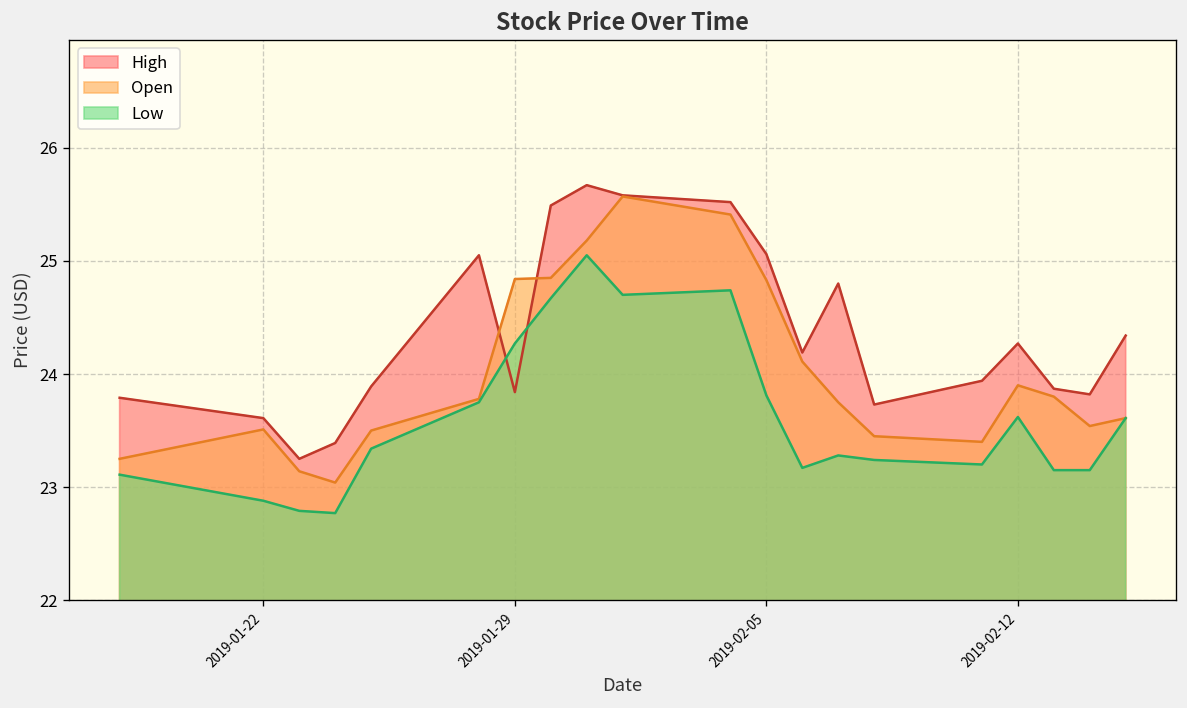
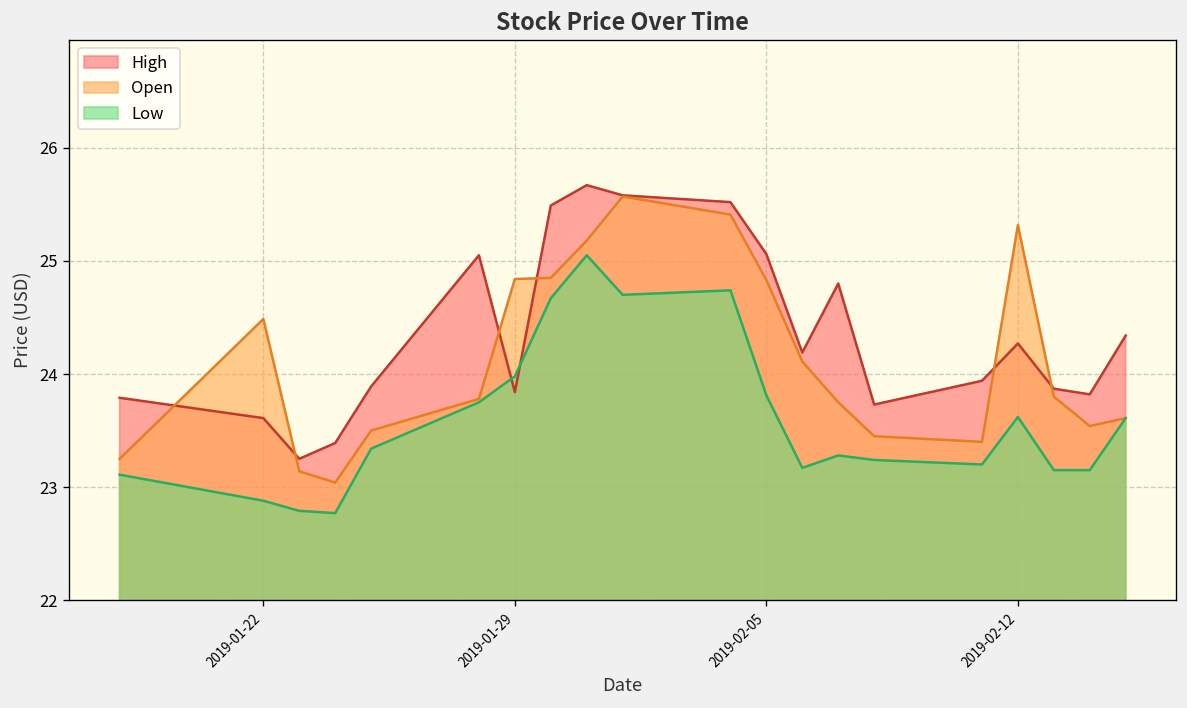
  {
    "High": {
      "2019-01-22": 23.6,
      "2019-01-29": 23.8,
      "2019-02-05": 25.1,
      "2019-02-12": 24.3
    },
    "Open": {
-     "2019-01-22": 23.5,
+     "2019-01-22": 24.5,
      "2019-01-29": 24.8,
      "2019-02-05": 24.8,
-     "2019-02-12": 23.9
+     "2019-02-12": 25.3
    },
    "Low": {
      "2019-01-22": 22.9,
-     "2019-01-29": 24.3,
+     "2019-01-29": 24.0,
      "2019-02-05": 23.8,
      "2019-02-12": 23.6
    }
  }
